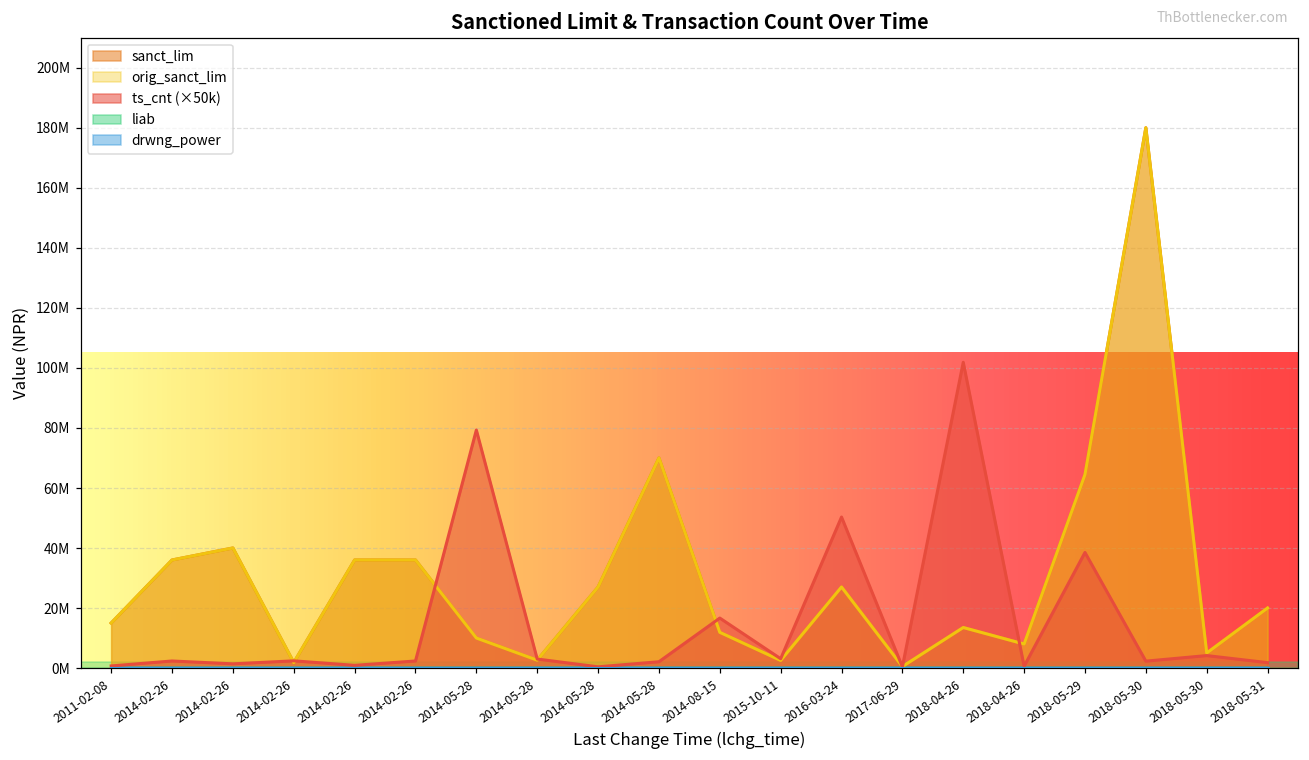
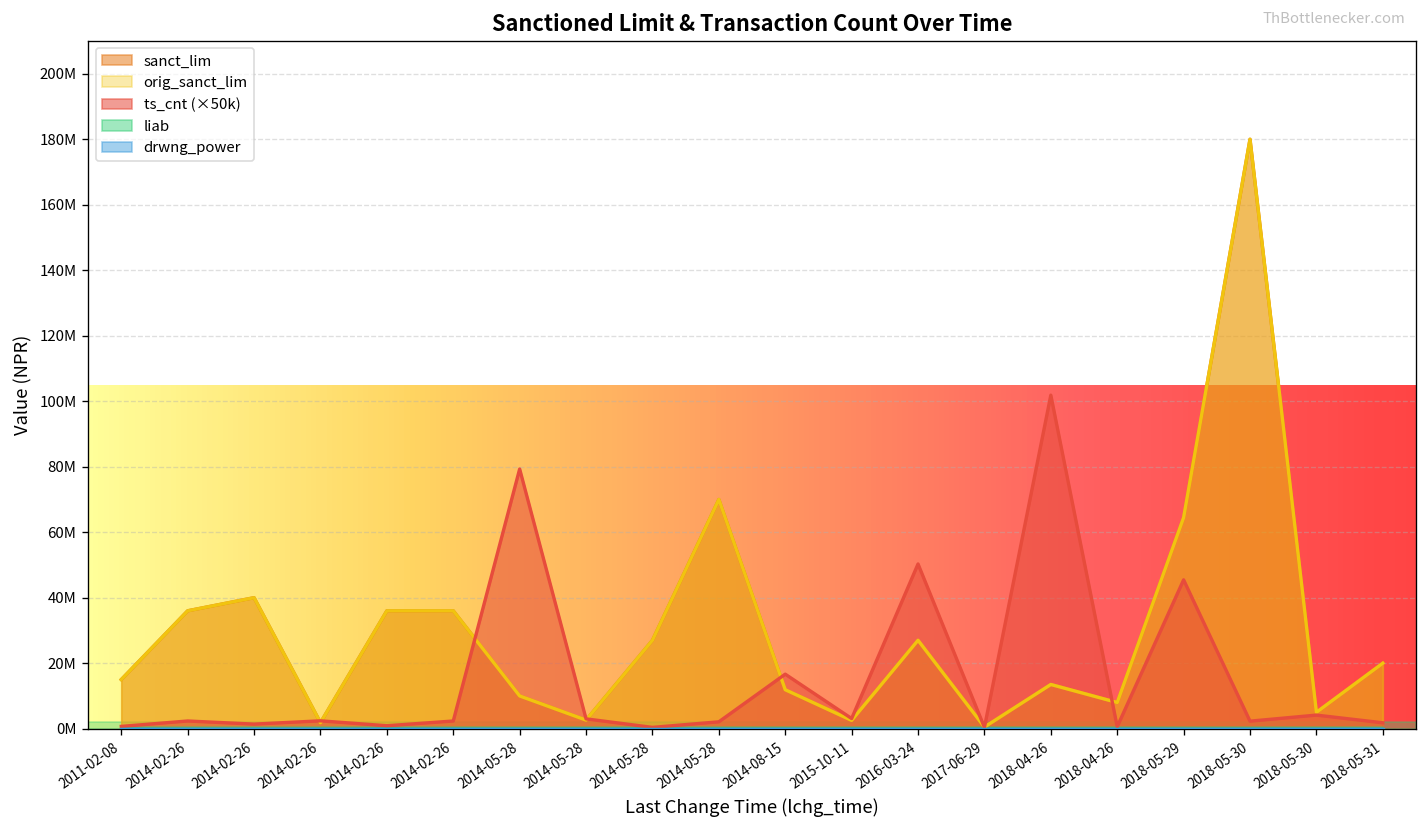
  {
    "orig_sanct_lim": {
      "2011-02-08": 15000000,
      "2014-08-15": 12000000,
      "2016-03-24": 27000000,
      "2018-05-29": 64000000,
      "2018-05-31": 20000000
    },
    "ts_cnt (×50k)": {
      "2014-08-15": 17000000,
      "2016-03-24": 50000000,
-     "2018-05-29": 39000000,
+     "2018-05-29": 45000000,
      "2018-05-31": 2000000
    }
  }
